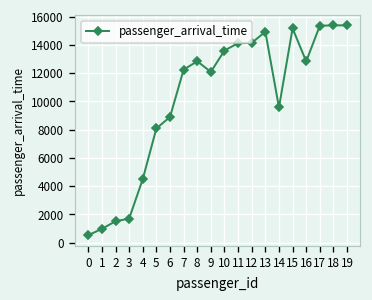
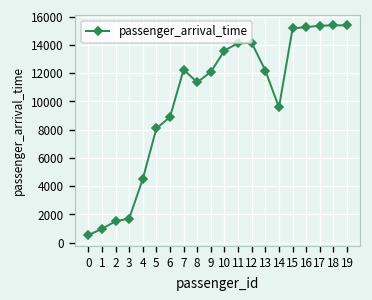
  {
    "0": 500,
    "1": 1000,
    "2": 1500,
    "3": 1700,
    "4": 4500,
    "5": 8100,
    "6": 8900,
    "7": 12300,
-   "8": 12800,
+   "8": 11400,
    "9": 12100,
    "10": 13600,
    "11": 14100,
    "12": 14100,
-   "13": 14900,
+   "13": 12200,
    "14": 9600,
    "15": 15200,
-   "16": 12800,
+   "16": 15300,
    "17": 15400,
    "18": 15400,
    "19": 15400
  }
